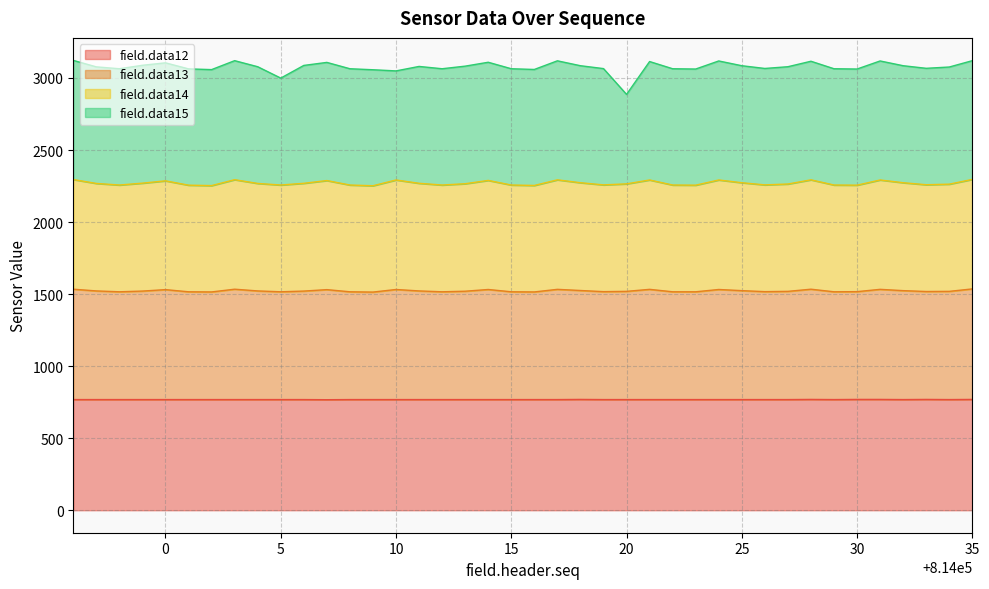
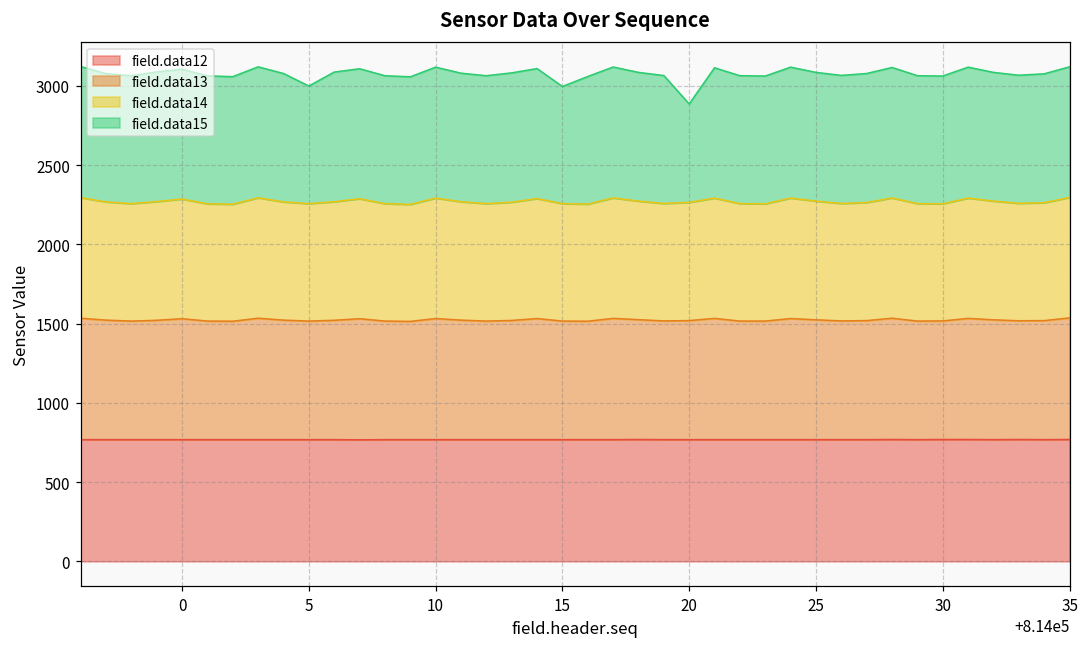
  {
    "field.data15": {
      "5": 740,
-     "10": 760,
-     "15": 810,
+     "10": 830,
+     "15": 740,
      "20": 620,
      "25": 810,
      "30": 810,
      "35": 820
    }
  }
